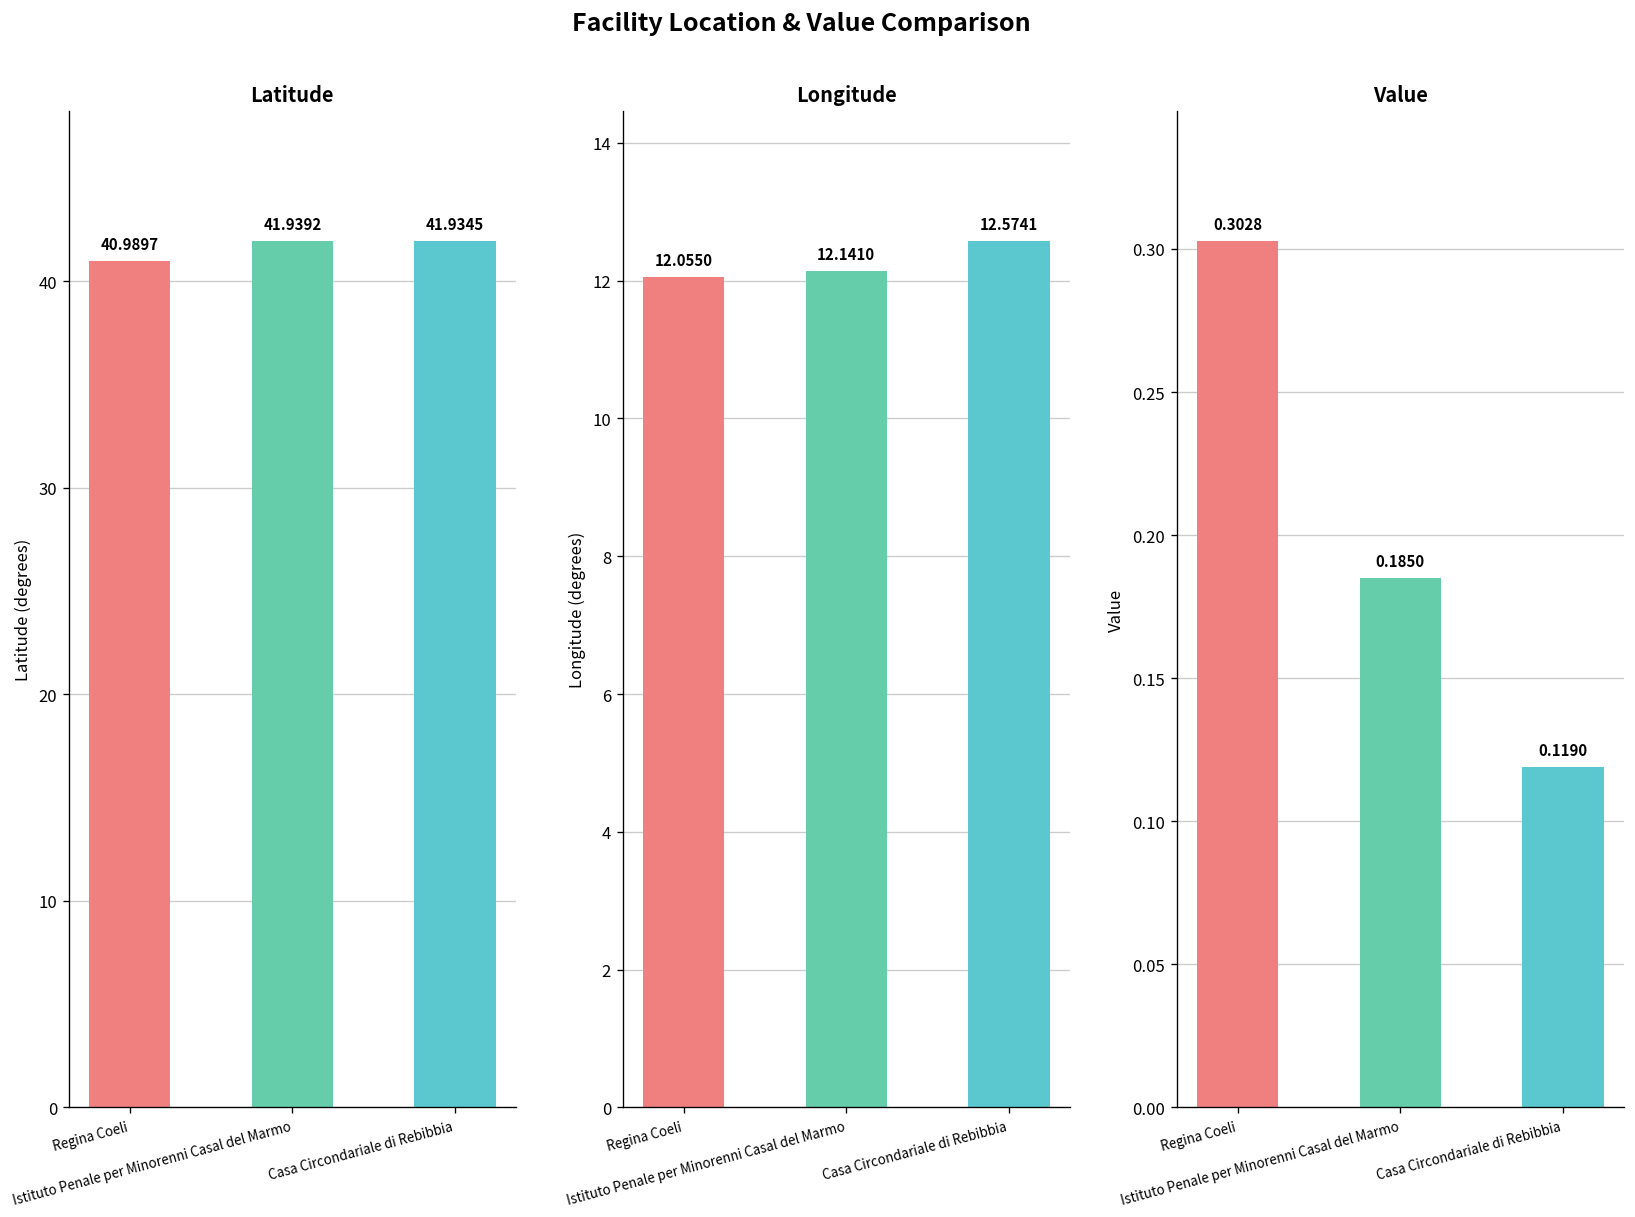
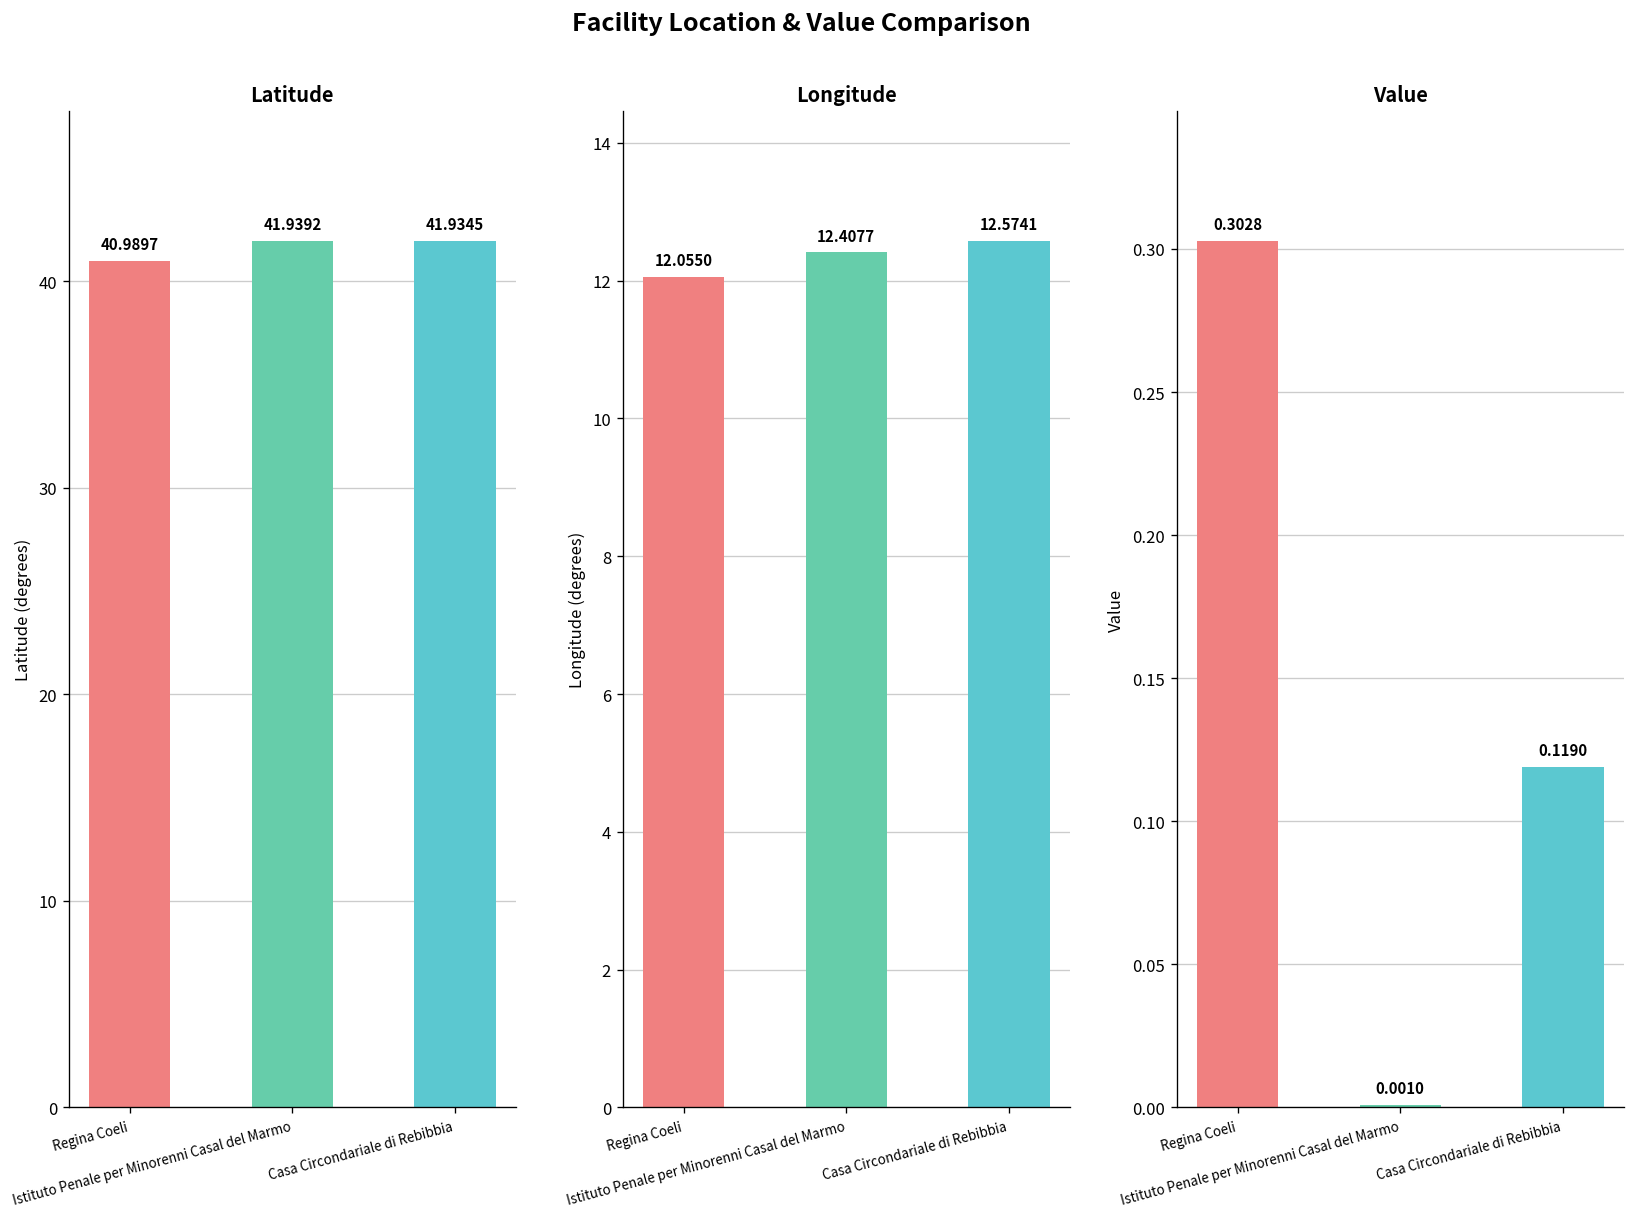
  {
    "Latitude": {
      "Regina Coeli": 40.9897,
      "Istituto Penale per Minorenni Casal del Marmo": 41.9392,
      "Casa Circondariale di Rebibbia": 41.9345
    },
    "Longitude": {
      "Regina Coeli": 12.0550,
-     "Istituto Penale per Minorenni Casal del Marmo": 12.1410,
+     "Istituto Penale per Minorenni Casal del Marmo": 12.4077,
      "Casa Circondariale di Rebibbia": 12.5741
    },
    "Value": {
      "Regina Coeli": 0.3028,
-     "Istituto Penale per Minorenni Casal del Marmo": 0.1850,
+     "Istituto Penale per Minorenni Casal del Marmo": 0.0010,
      "Casa Circondariale di Rebibbia": 0.1190
    }
  }
